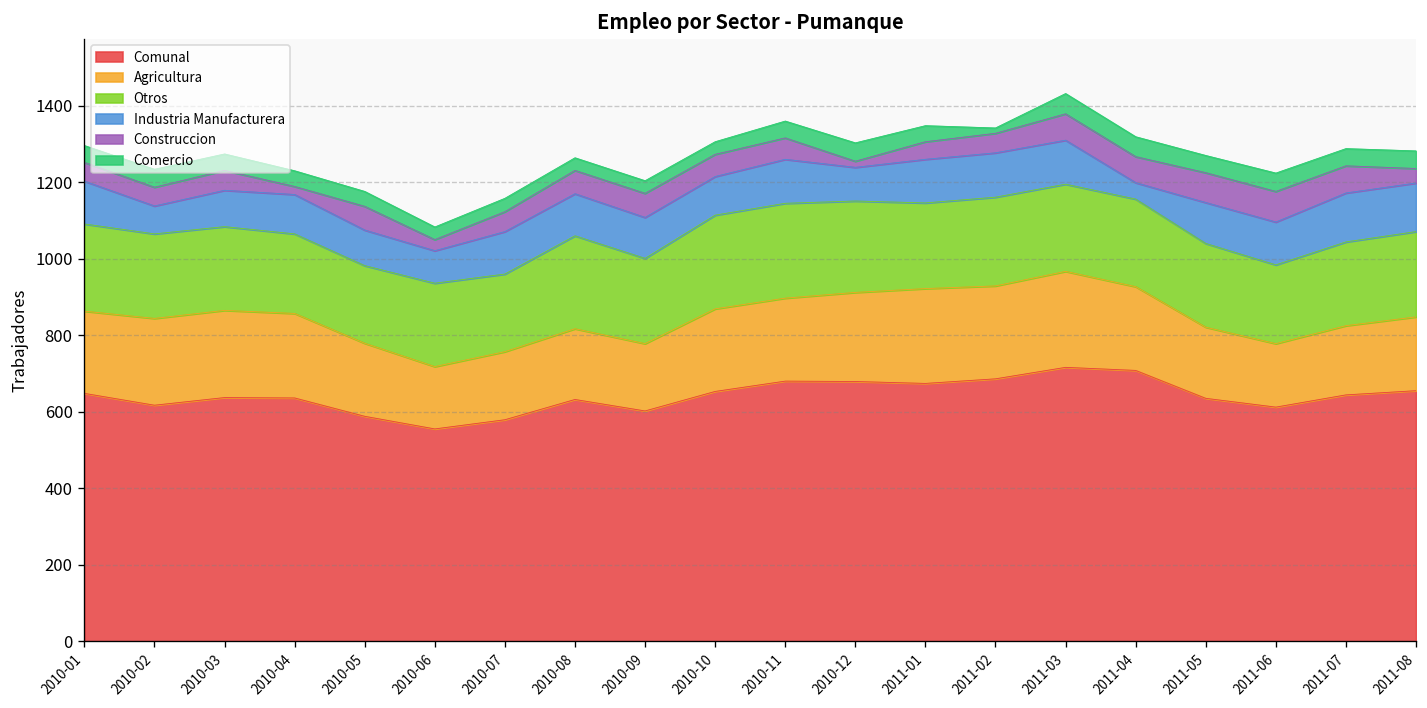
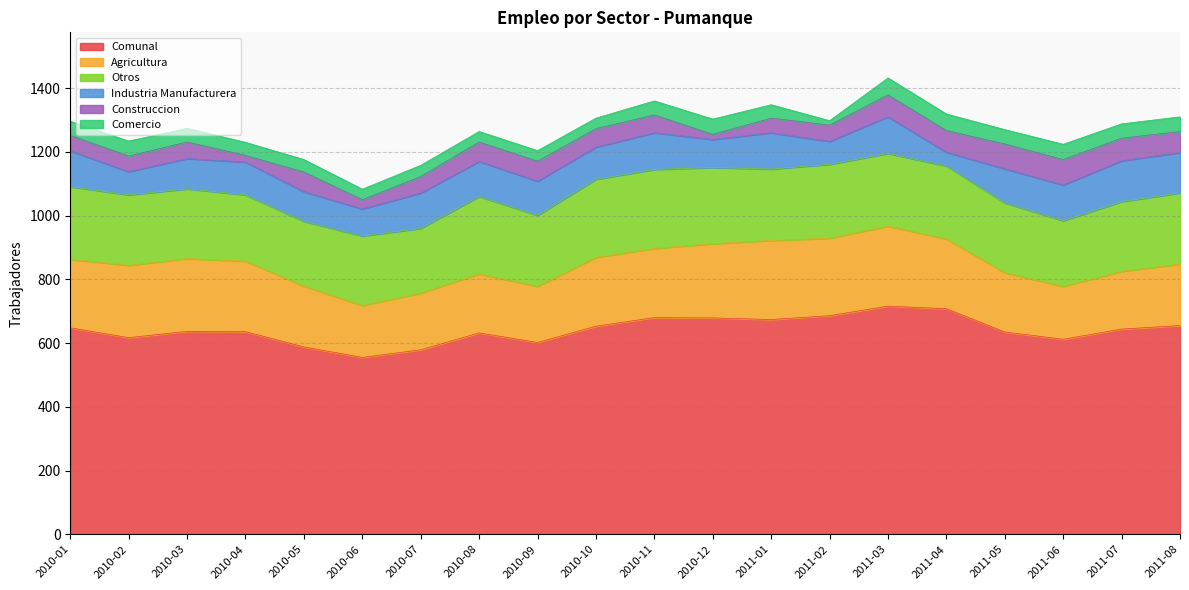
  {
    "Comunal": {
      "2010-01": 650,
      "2010-02": 620,
      "2010-03": 640,
      "2010-04": 640,
      "2010-05": 590,
      "2010-06": 560,
      "2010-07": 580,
      "2010-08": 630,
      "2010-09": 600,
      "2010-10": 650,
      "2010-11": 680,
      "2010-12": 680,
      "2011-01": 670,
      "2011-02": 690,
      "2011-03": 720,
      "2011-04": 710,
      "2011-05": 640,
      "2011-06": 610,
      "2011-07": 640,
      "2011-08": 660
    },
    "Agricultura": {
      "2010-01": 220,
      "2010-02": 230,
      "2010-03": 230,
      "2010-04": 220,
      "2010-05": 190,
      "2010-06": 160,
      "2010-07": 180,
      "2010-08": 190,
      "2010-09": 180,
      "2010-10": 220,
      "2010-11": 220,
      "2010-12": 230,
      "2011-01": 250,
      "2011-02": 240,
      "2011-03": 250,
      "2011-04": 220,
      "2011-05": 190,
      "2011-06": 170,
      "2011-07": 180,
      "2011-08": 190
    },
    "Otros": {
      "2010-01": 230,
      "2010-02": 220,
      "2010-03": 220,
      "2010-04": 210,
      "2010-05": 200,
      "2010-06": 220,
      "2010-07": 200,
      "2010-08": 240,
      "2010-09": 220,
      "2010-10": 250,
      "2010-11": 250,
      "2010-12": 240,
      "2011-01": 220,
      "2011-02": 230,
      "2011-03": 230,
      "2011-04": 230,
      "2011-05": 220,
      "2011-06": 210,
      "2011-07": 220,
      "2011-08": 220
    },
    "Industria Manufacturera": {
      "2010-01": 110,
      "2010-02": 70,
      "2010-03": 100,
      "2010-04": 100,
      "2010-05": 90,
      "2010-06": 90,
      "2010-07": 110,
      "2010-08": 110,
      "2010-09": 110,
      "2010-10": 100,
      "2010-11": 120,
      "2010-12": 90,
      "2011-01": 110,
-     "2011-02": 120,
+     "2011-02": 70,
      "2011-03": 120,
      "2011-04": 40,
      "2011-05": 110,
      "2011-06": 110,
      "2011-07": 130,
      "2011-08": 130
    },
    "Construccion": {
      "2010-01": 50,
      "2010-02": 50,
      "2010-03": 50,
      "2010-04": 20,
      "2010-05": 60,
      "2010-06": 30,
      "2010-07": 50,
      "2010-08": 60,
      "2010-09": 60,
      "2010-10": 60,
      "2010-11": 60,
      "2010-12": 20,
      "2011-01": 50,
      "2011-02": 50,
      "2011-03": 70,
      "2011-04": 70,
      "2011-05": 80,
      "2011-06": 80,
      "2011-07": 70,
-     "2011-08": 40
+     "2011-08": 70
    },
    "Comercio": {
      "2010-01": 40,
      "2010-02": 50,
      "2010-04": 40,
      "2010-05": 40,
      "2010-06": 30,
      "2010-07": 40,
      "2010-08": 30,
      "2010-09": 30,
      "2010-10": 30,
      "2010-11": 40,
      "2010-12": 50,
      "2011-01": 40,
      "2011-02": 10,
      "2011-03": 50,
      "2011-04": 50,
      "2011-05": 50,
      "2011-06": 50,
      "2011-07": 50,
      "2011-08": 50
    }
  }
